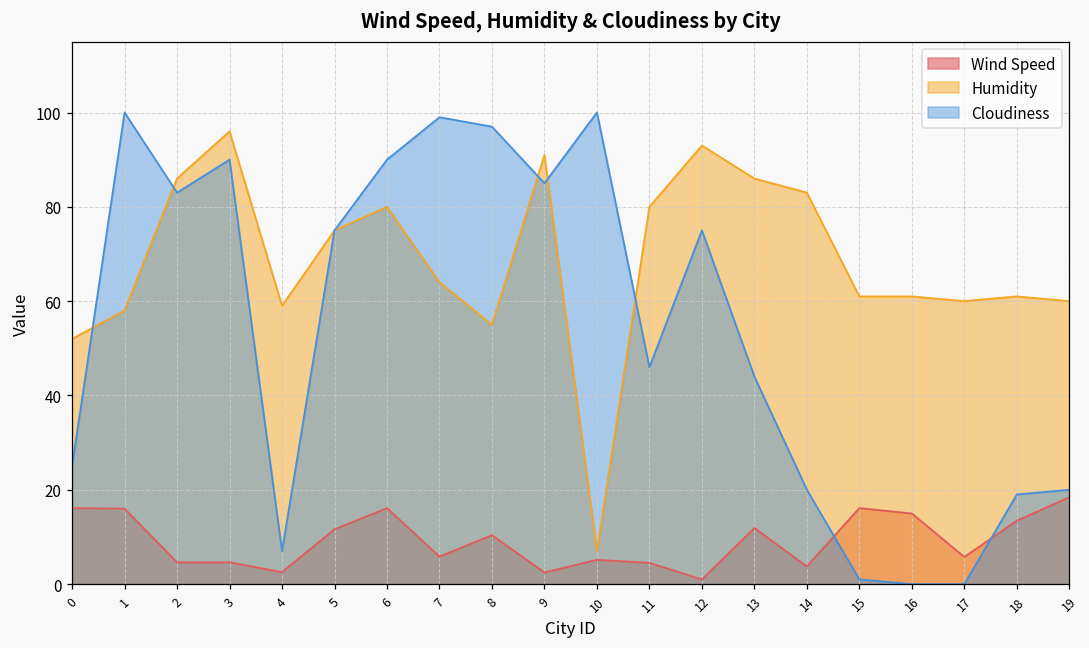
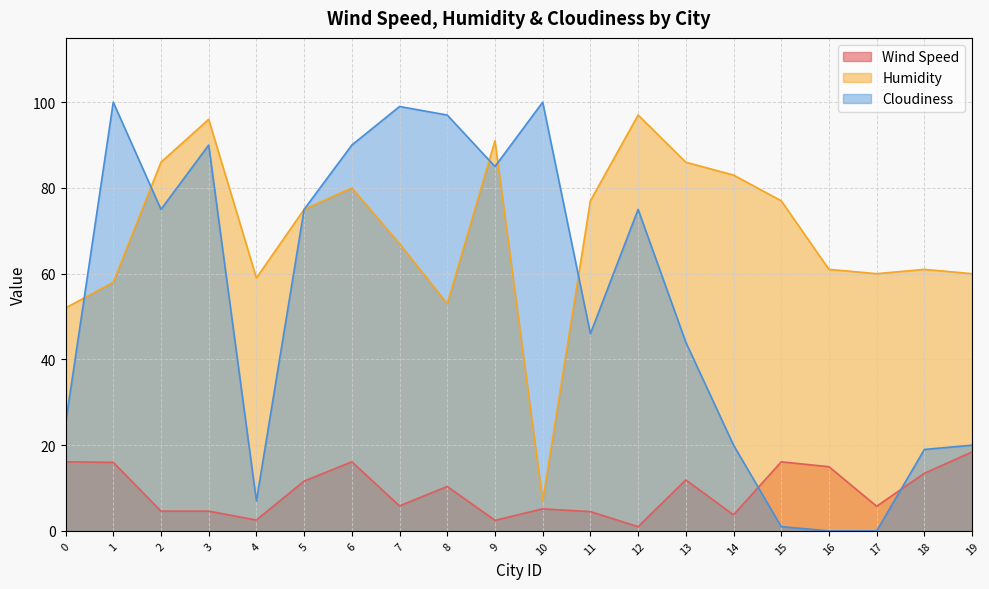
  {
    "Wind Speed": {
      "0": 16,
      "1": 16,
      "2": 5,
      "3": 5,
      "4": 3,
      "5": 12,
      "6": 16,
      "7": 6,
      "8": 10,
      "9": 2,
      "10": 5,
      "11": 5,
      "12": 1,
      "13": 12,
      "14": 4,
      "15": 16,
      "16": 15,
      "17": 6,
      "18": 13,
      "19": 18
    },
    "Humidity": {
      "0": 52,
      "1": 58,
      "2": 86,
      "3": 96,
      "4": 59,
      "6": 80,
-     "7": 64,
-     "8": 55,
+     "7": 67,
+     "8": 53,
      "9": 91,
      "10": 7,
-     "11": 80,
-     "12": 93,
+     "11": 77,
+     "12": 97,
      "13": 86,
      "14": 83,
-     "15": 61,
+     "15": 77,
      "16": 61,
      "17": 60,
      "18": 61,
      "19": 60
    },
    "Cloudiness": {
      "0": 25,
      "1": 100,
-     "2": 83,
+     "2": 75,
      "3": 90,
      "4": 7,
      "6": 90,
      "7": 99,
      "8": 97,
      "9": 85,
      "10": 100,
      "11": 46,
      "12": 75,
      "13": 44,
      "14": 20,
      "15": 1,
      "16": 0,
      "17": 0,
      "18": 19,
      "19": 20
    }
  }
